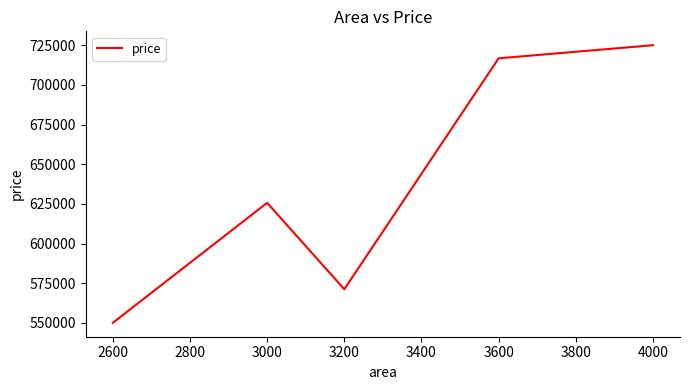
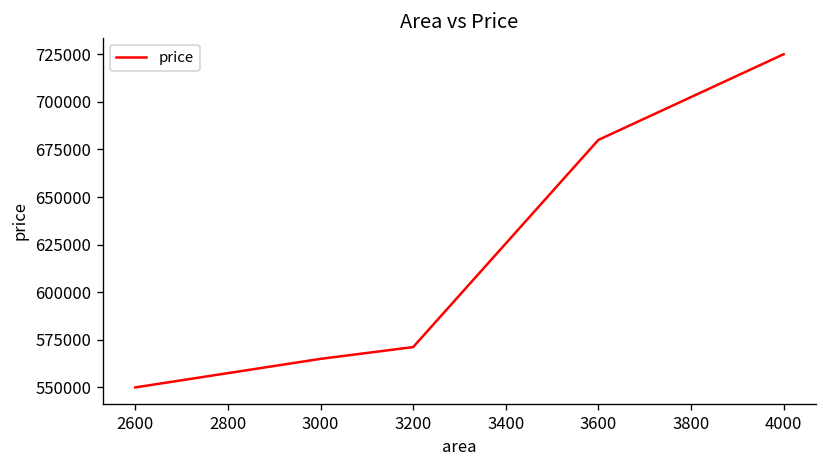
  {
    "2600": 550000,
-   "3000": 626000,
+   "3000": 565000,
    "3200": 571000,
-   "3600": 717000,
+   "3600": 680000,
    "4000": 725000
  }
